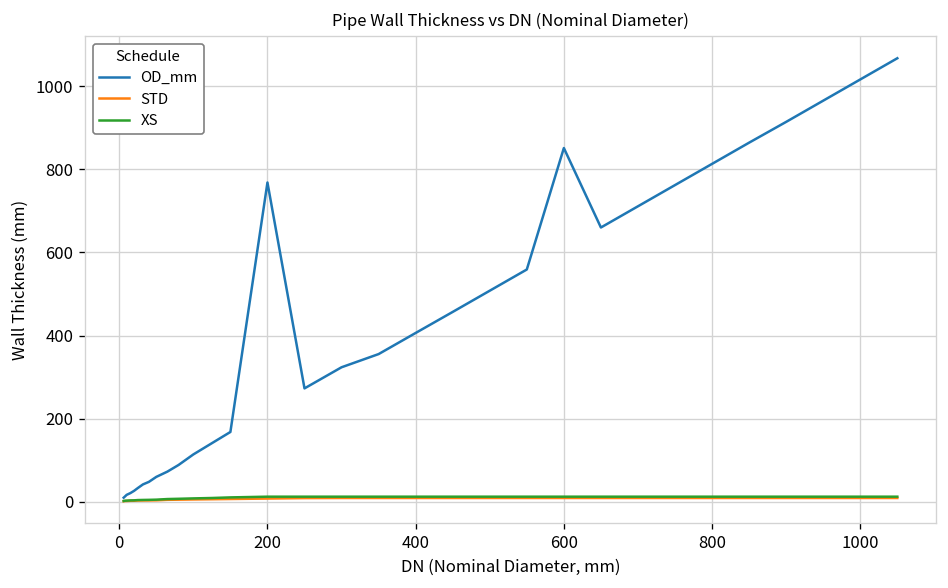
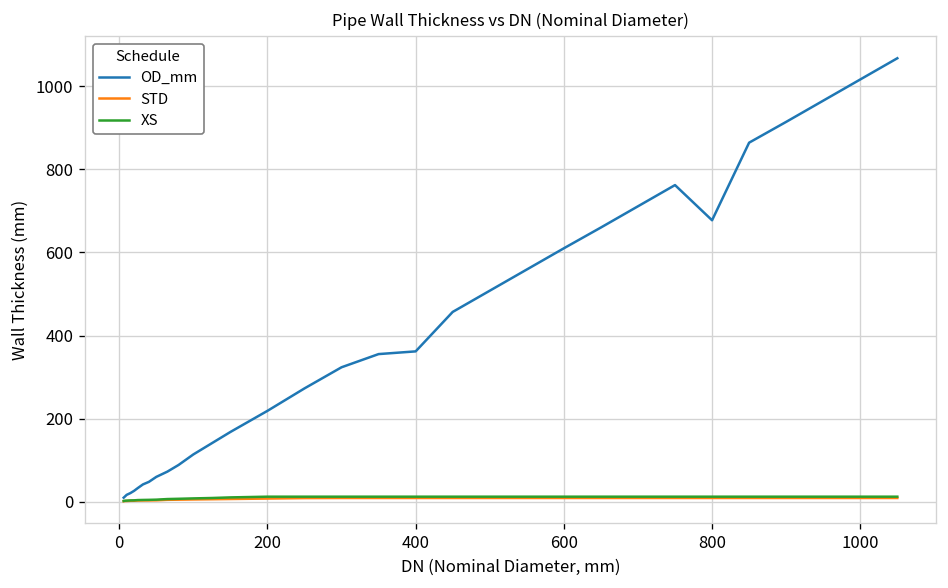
  {
    "OD_mm": {
-     "200": 770,
-     "400": 410,
-     "600": 850,
-     "800": 810
+     "200": 220,
+     "400": 360,
+     "600": 610,
+     "800": 680
    }
  }
